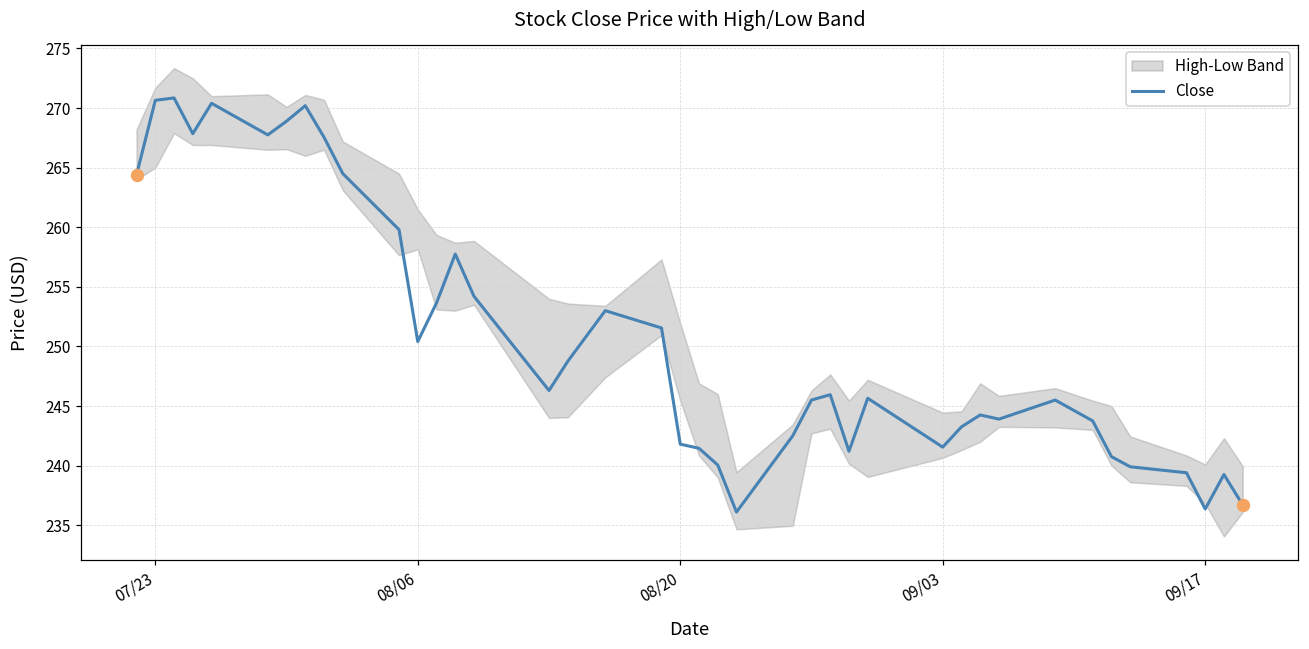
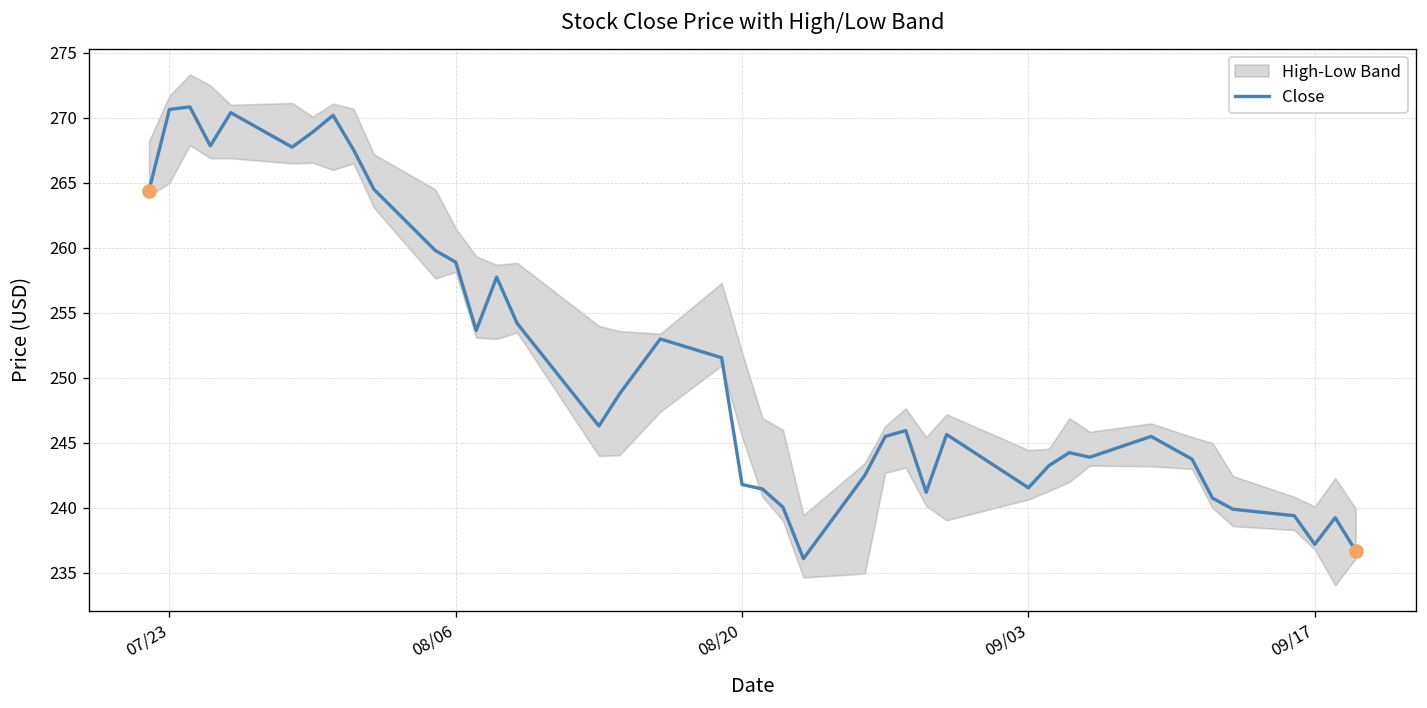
  {
    "Close": {
      "07/23": 270.6,
-     "08/06": 250.4,
+     "08/06": 258.9,
      "08/20": 241.8,
      "09/03": 241.6,
-     "09/17": 236.4
+     "09/17": 237.2
    }
  }
